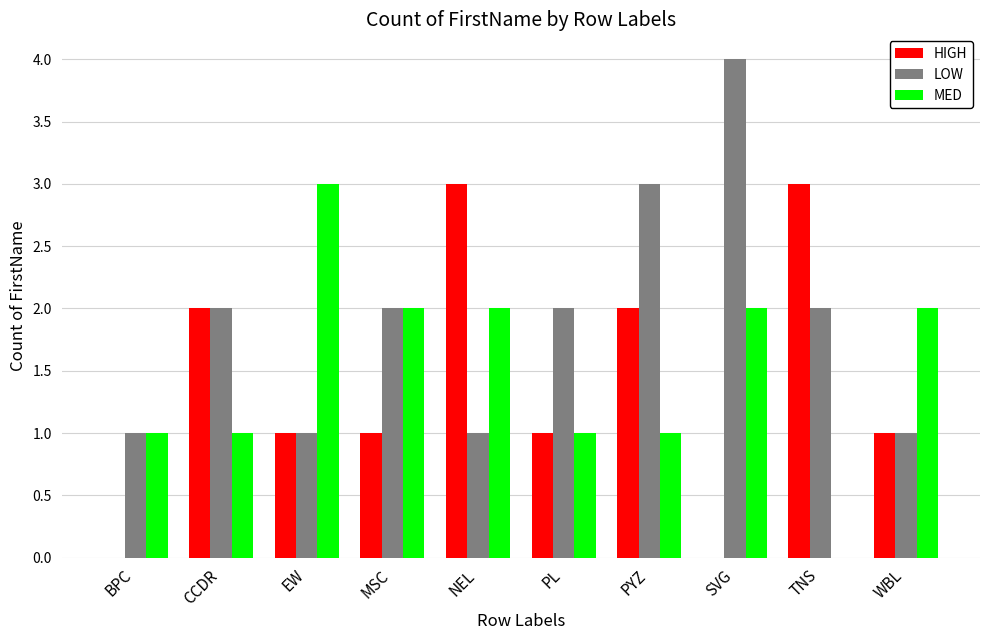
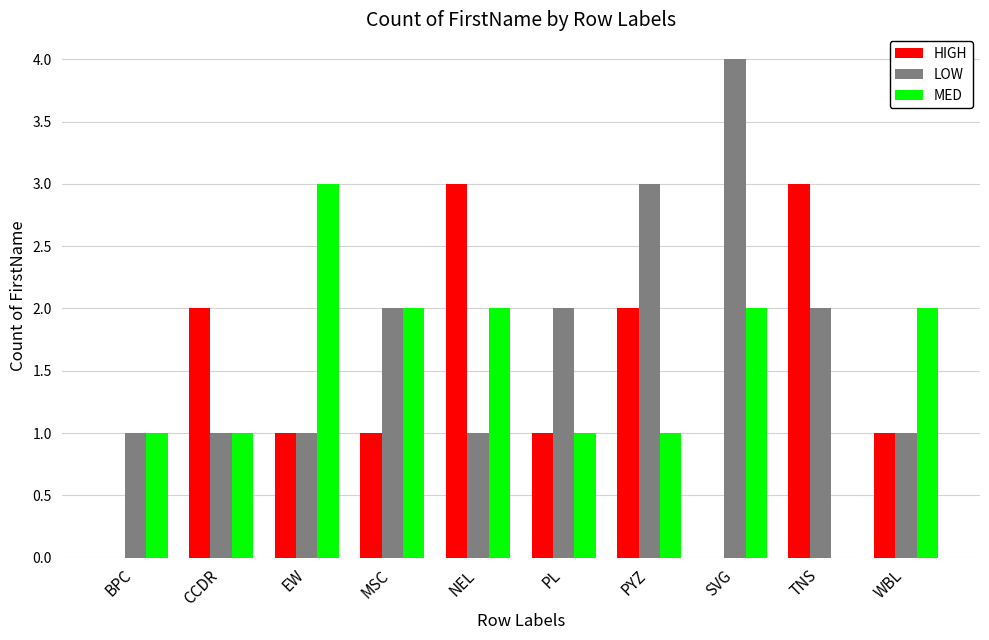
  {
    "HIGH": {
      "BPC": 0,
      "CCDR": 2,
      "EW": 1,
      "MSC": 1,
      "NEL": 3,
      "PL": 1,
      "PYZ": 2,
      "SVG": 0,
      "TNS": 3,
      "WBL": 1
    },
    "LOW": {
      "BPC": 1,
-     "CCDR": 2,
+     "CCDR": 1,
      "EW": 1,
      "MSC": 2,
      "NEL": 1,
      "PL": 2,
      "PYZ": 3,
      "SVG": 4,
      "TNS": 2,
      "WBL": 1
    },
    "MED": {
      "BPC": 1,
      "CCDR": 1,
      "EW": 3,
      "MSC": 2,
      "NEL": 2,
      "PL": 1,
      "PYZ": 1,
      "SVG": 2,
      "TNS": 0,
      "WBL": 2
    }
  }
